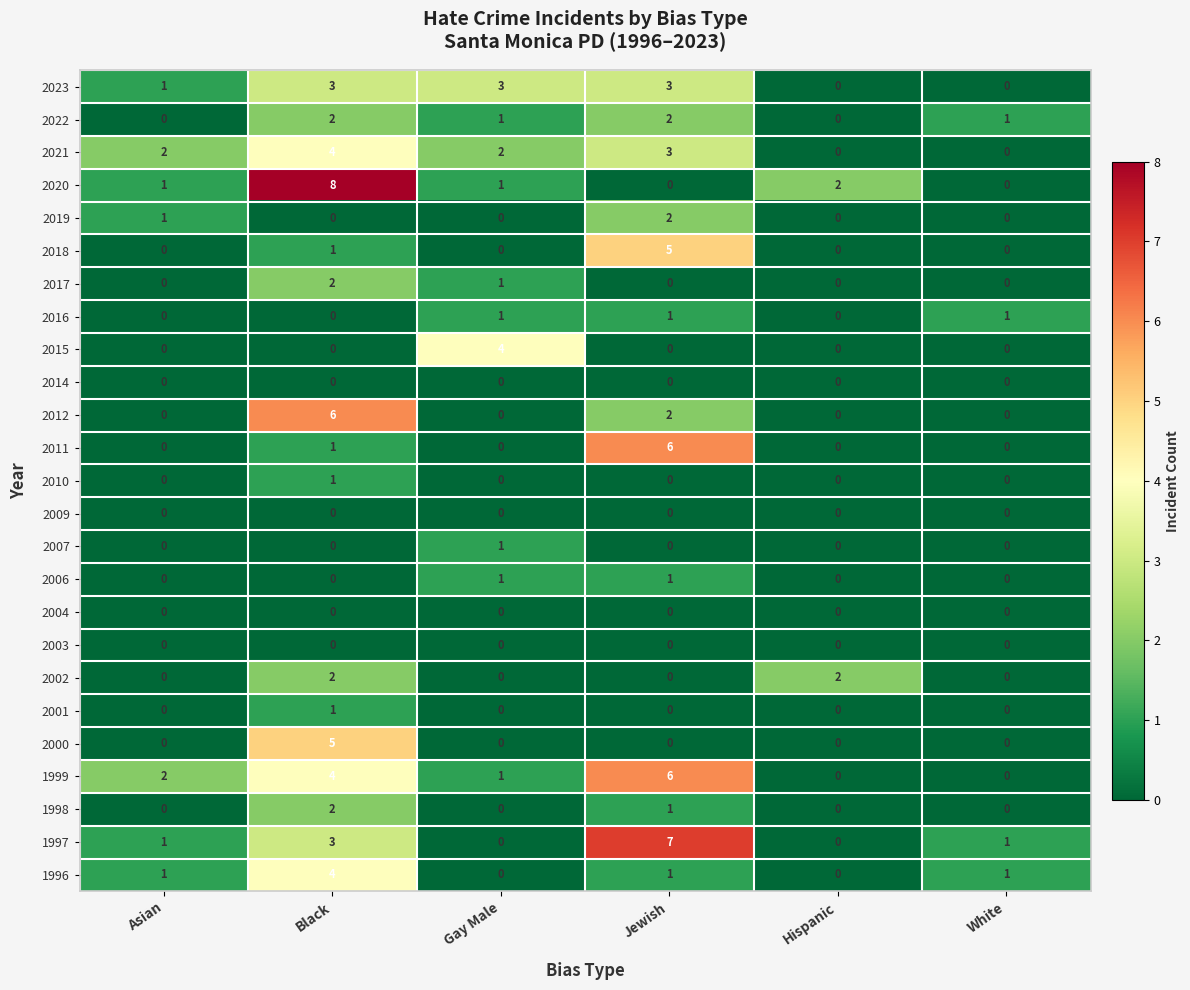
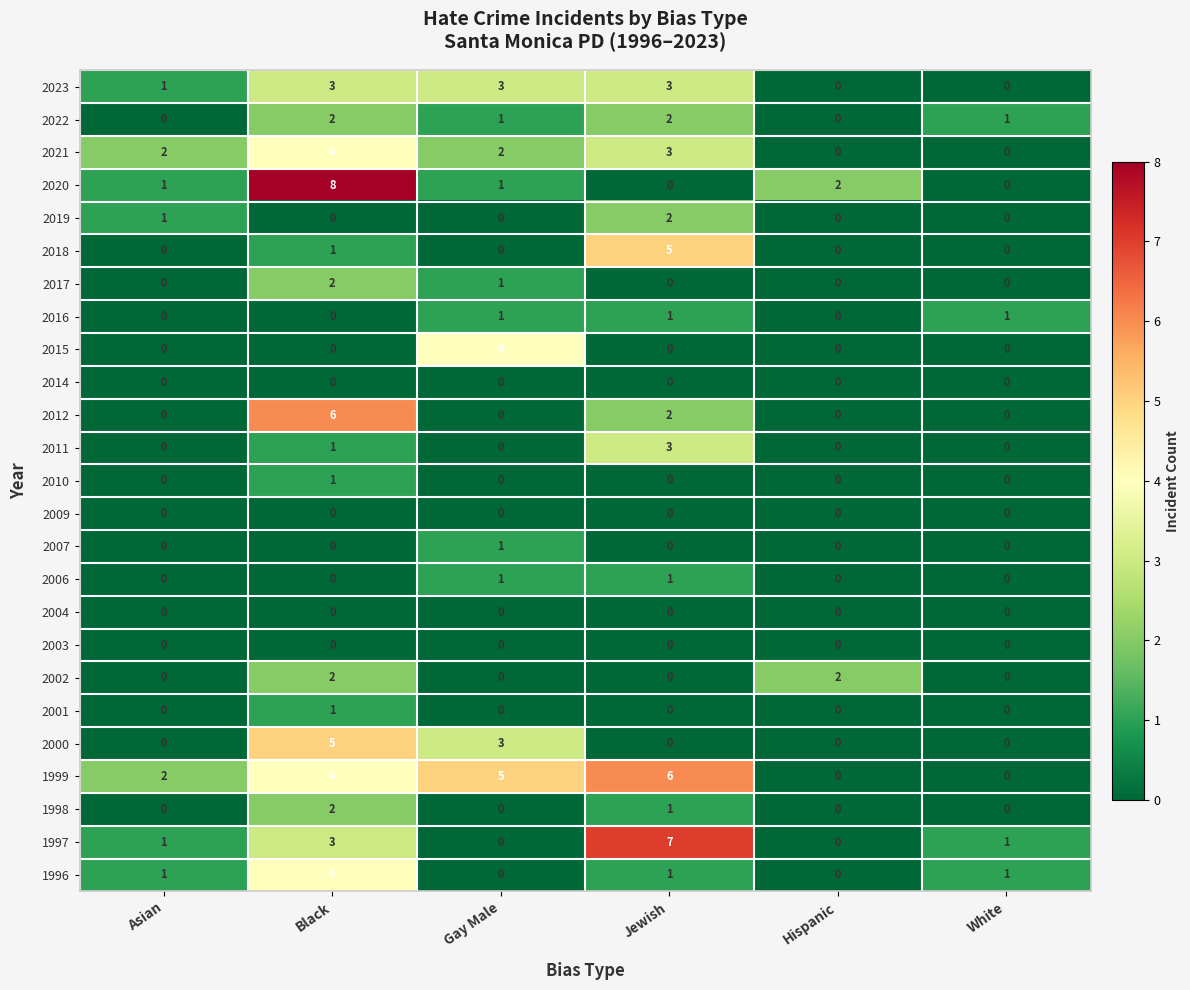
  {
    "2023": {
      "Asian": 1,
      "Black": 3,
      "Gay Male": 3,
      "Jewish": 3,
      "Hispanic": 0,
      "White": 0
    },
    "2022": {
      "Asian": 0,
      "Black": 2,
      "Gay Male": 1,
      "Jewish": 2,
      "Hispanic": 0,
      "White": 1
    },
    "2021": {
      "Asian": 2,
      "Black": 4,
      "Gay Male": 2,
      "Jewish": 3,
      "Hispanic": 0,
      "White": 0
    },
    "2020": {
      "Asian": 1,
      "Black": 8,
      "Gay Male": 1,
      "Jewish": 0,
      "Hispanic": 2,
      "White": 0
    },
    "2019": {
      "Asian": 1,
      "Black": 0,
      "Gay Male": 0,
      "Jewish": 2,
      "Hispanic": 0,
      "White": 0
    },
    "2018": {
      "Asian": 0,
      "Black": 1,
      "Gay Male": 0,
      "Jewish": 5,
      "Hispanic": 0,
      "White": 0
    },
    "2017": {
      "Asian": 0,
      "Black": 2,
      "Gay Male": 1,
      "Jewish": 0,
      "Hispanic": 0,
      "White": 0
    },
    "2016": {
      "Asian": 0,
      "Black": 0,
      "Gay Male": 1,
      "Jewish": 1,
      "Hispanic": 0,
      "White": 1
    },
    "2015": {
      "Asian": 0,
      "Black": 0,
      "Gay Male": 4,
      "Jewish": 0,
      "Hispanic": 0,
      "White": 0
    },
    "2014": {
      "Asian": 0,
      "Black": 0,
      "Gay Male": 0,
      "Jewish": 0,
      "Hispanic": 0,
      "White": 0
    },
    "2012": {
      "Asian": 0,
      "Black": 6,
      "Gay Male": 0,
      "Jewish": 2,
      "Hispanic": 0,
      "White": 0
    },
    "2011": {
      "Asian": 0,
      "Black": 1,
      "Gay Male": 0,
-     "Jewish": 6,
+     "Jewish": 3,
      "Hispanic": 0,
      "White": 0
    },
    "2010": {
      "Asian": 0,
      "Black": 1,
      "Gay Male": 0,
      "Jewish": 0,
      "Hispanic": 0,
      "White": 0
    },
    "2009": {
      "Asian": 0,
      "Black": 0,
      "Gay Male": 0,
      "Jewish": 0,
      "Hispanic": 0,
      "White": 0
    },
    "2007": {
      "Asian": 0,
      "Black": 0,
      "Gay Male": 1,
      "Jewish": 0,
      "Hispanic": 0,
      "White": 0
    },
    "2006": {
      "Asian": 0,
      "Black": 0,
      "Gay Male": 1,
      "Jewish": 1,
      "Hispanic": 0,
      "White": 0
    },
    "2004": {
      "Asian": 0,
      "Black": 0,
      "Gay Male": 0,
      "Jewish": 0,
      "Hispanic": 0,
      "White": 0
    },
    "2003": {
      "Asian": 0,
      "Black": 0,
      "Gay Male": 0,
      "Jewish": 0,
      "Hispanic": 0,
      "White": 0
    },
    "2002": {
      "Asian": 0,
      "Black": 2,
      "Gay Male": 0,
      "Jewish": 0,
      "Hispanic": 2,
      "White": 0
    },
    "2001": {
      "Asian": 0,
      "Black": 1,
      "Gay Male": 0,
      "Jewish": 0,
      "Hispanic": 0,
      "White": 0
    },
    "2000": {
      "Asian": 0,
      "Black": 5,
-     "Gay Male": 0,
+     "Gay Male": 3,
      "Jewish": 0,
      "Hispanic": 0,
      "White": 0
    },
    "1999": {
      "Asian": 2,
      "Black": 4,
-     "Gay Male": 1,
+     "Gay Male": 5,
      "Jewish": 6,
      "Hispanic": 0,
      "White": 0
    },
    "1998": {
      "Asian": 0,
      "Black": 2,
      "Gay Male": 0,
      "Jewish": 1,
      "Hispanic": 0,
      "White": 0
    },
    "1997": {
      "Asian": 1,
      "Black": 3,
      "Gay Male": 0,
      "Jewish": 7,
      "Hispanic": 0,
      "White": 1
    },
    "1996": {
      "Asian": 1,
      "Black": 4,
      "Gay Male": 0,
      "Jewish": 1,
      "Hispanic": 0,
      "White": 1
    }
  }
